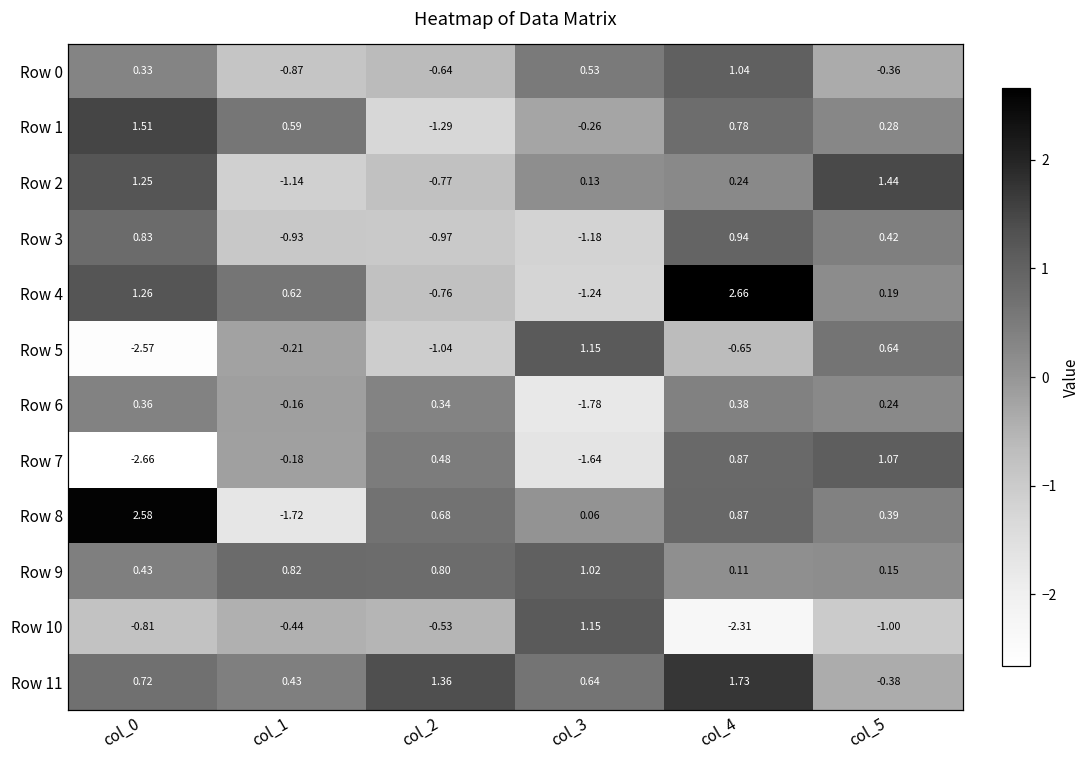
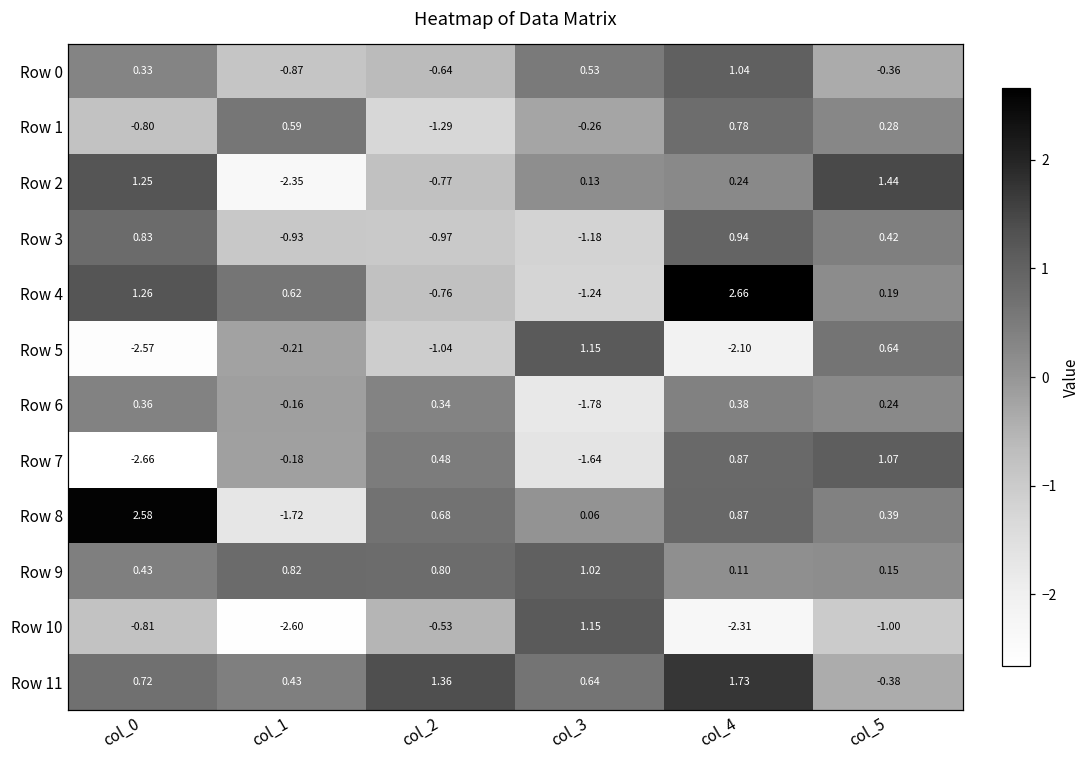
  {
    "Row 0": {
      "col_0": 0.33,
      "col_1": -0.87,
      "col_2": -0.64,
      "col_3": 0.53,
      "col_4": 1.04,
      "col_5": -0.36
    },
    "Row 1": {
-     "col_0": 1.51,
+     "col_0": -0.80,
      "col_1": 0.59,
      "col_2": -1.29,
      "col_3": -0.26,
      "col_4": 0.78,
      "col_5": 0.28
    },
    "Row 2": {
      "col_0": 1.25,
-     "col_1": -1.14,
+     "col_1": -2.35,
      "col_2": -0.77,
      "col_3": 0.13,
      "col_4": 0.24,
      "col_5": 1.44
    },
    "Row 3": {
      "col_0": 0.83,
      "col_1": -0.93,
      "col_2": -0.97,
      "col_3": -1.18,
      "col_4": 0.94,
      "col_5": 0.42
    },
    "Row 4": {
      "col_0": 1.26,
      "col_1": 0.62,
      "col_2": -0.76,
      "col_3": -1.24,
      "col_4": 2.66,
      "col_5": 0.19
    },
    "Row 5": {
      "col_0": -2.57,
      "col_1": -0.21,
      "col_2": -1.04,
      "col_3": 1.15,
-     "col_4": -0.65,
+     "col_4": -2.10,
      "col_5": 0.64
    },
    "Row 6": {
      "col_0": 0.36,
      "col_1": -0.16,
      "col_2": 0.34,
      "col_3": -1.78,
      "col_4": 0.38,
      "col_5": 0.24
    },
    "Row 7": {
      "col_0": -2.66,
      "col_1": -0.18,
      "col_2": 0.48,
      "col_3": -1.64,
      "col_4": 0.87,
      "col_5": 1.07
    },
    "Row 8": {
      "col_0": 2.58,
      "col_1": -1.72,
      "col_2": 0.68,
      "col_3": 0.06,
      "col_4": 0.87,
      "col_5": 0.39
    },
    "Row 9": {
      "col_0": 0.43,
      "col_1": 0.82,
      "col_2": 0.80,
      "col_3": 1.02,
      "col_4": 0.11,
      "col_5": 0.15
    },
    "Row 10": {
      "col_0": -0.81,
-     "col_1": -0.44,
+     "col_1": -2.60,
      "col_2": -0.53,
      "col_3": 1.15,
      "col_4": -2.31,
      "col_5": -1.00
    },
    "Row 11": {
      "col_0": 0.72,
      "col_1": 0.43,
      "col_2": 1.36,
      "col_3": 0.64,
      "col_4": 1.73,
      "col_5": -0.38
    }
  }
